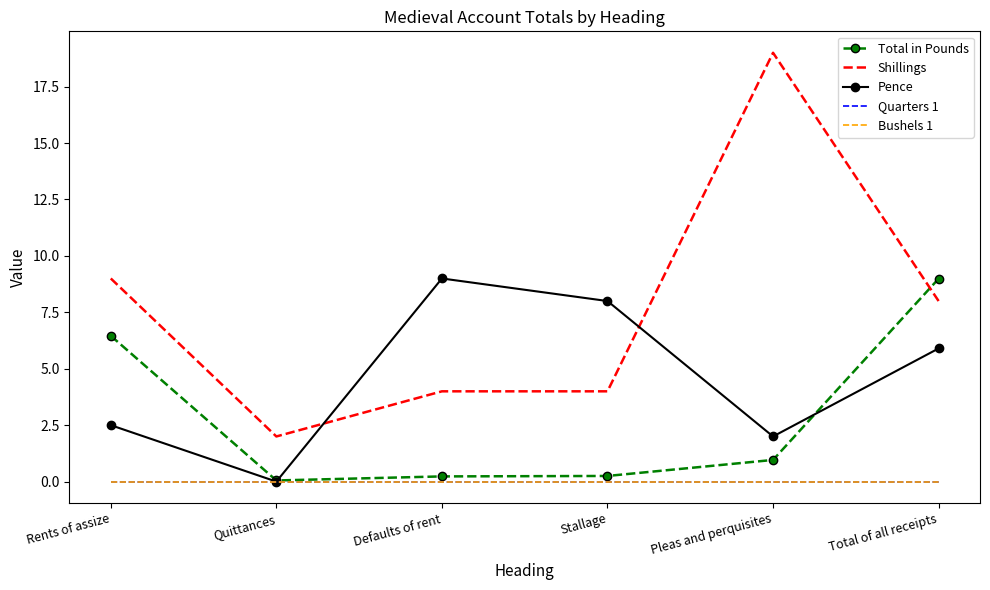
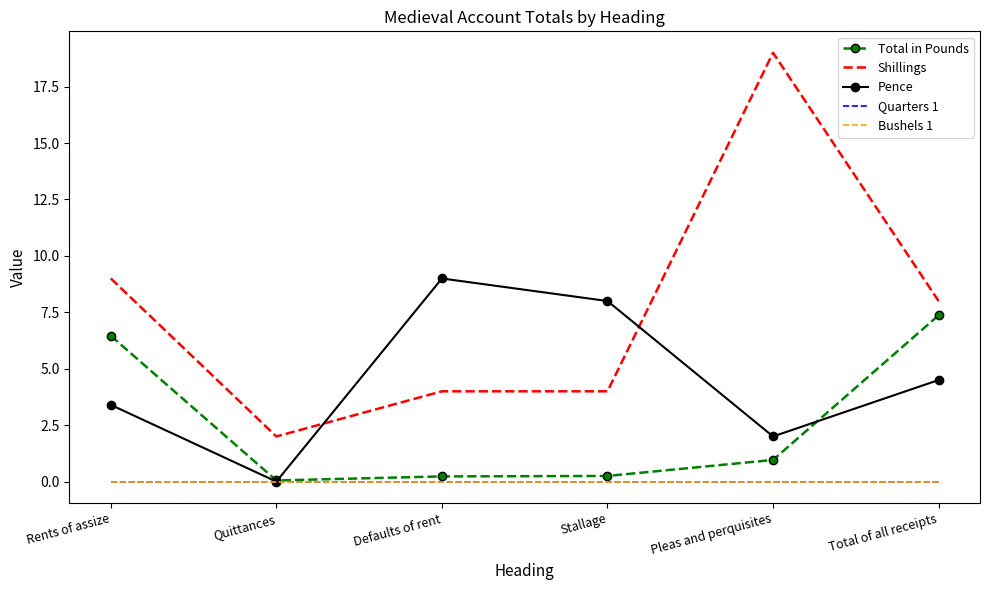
  {
    "Total in Pounds": {
      "Rents of assize": 6.5,
      "Defaults of rent": 0.2,
      "Stallage": 0.3,
      "Pleas and perquisites": 1.0,
-     "Total of all receipts": 9.0
+     "Total of all receipts": 7.4
    },
    "Shillings": {
      "Rents of assize": 9.0,
      "Quittances": 2.0,
      "Defaults of rent": 4.0,
      "Stallage": 4.0,
      "Pleas and perquisites": 19.0,
      "Total of all receipts": 8.0
    },
    "Pence": {
-     "Rents of assize": 2.5,
+     "Rents of assize": 3.4,
      "Defaults of rent": 9.0,
      "Stallage": 8.0,
      "Pleas and perquisites": 2.0,
-     "Total of all receipts": 5.9
+     "Total of all receipts": 4.5
    },
    "Bushels 1": {
      "Rents of assize": 0.0,
      "Defaults of rent": 0.0,
      "Stallage": 0.0,
      "Pleas and perquisites": 0.0,
      "Total of all receipts": 0.0
    }
  }
